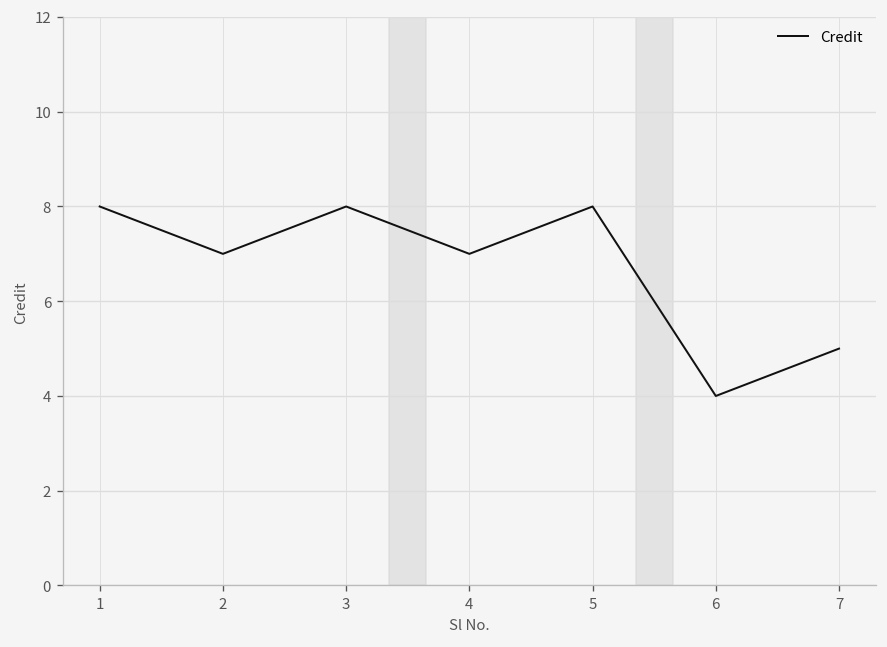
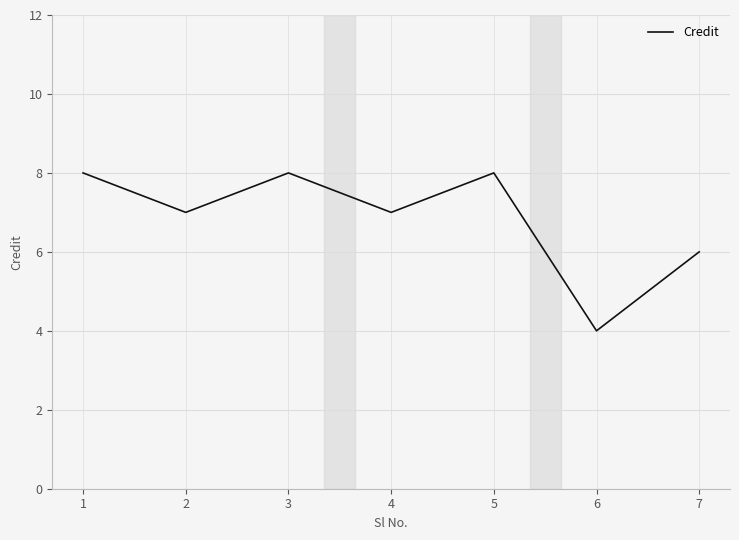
  {
    "1": 8,
    "2": 7,
    "3": 8,
    "4": 7,
    "5": 8,
    "6": 4,
-   "7": 5
+   "7": 6
  }
